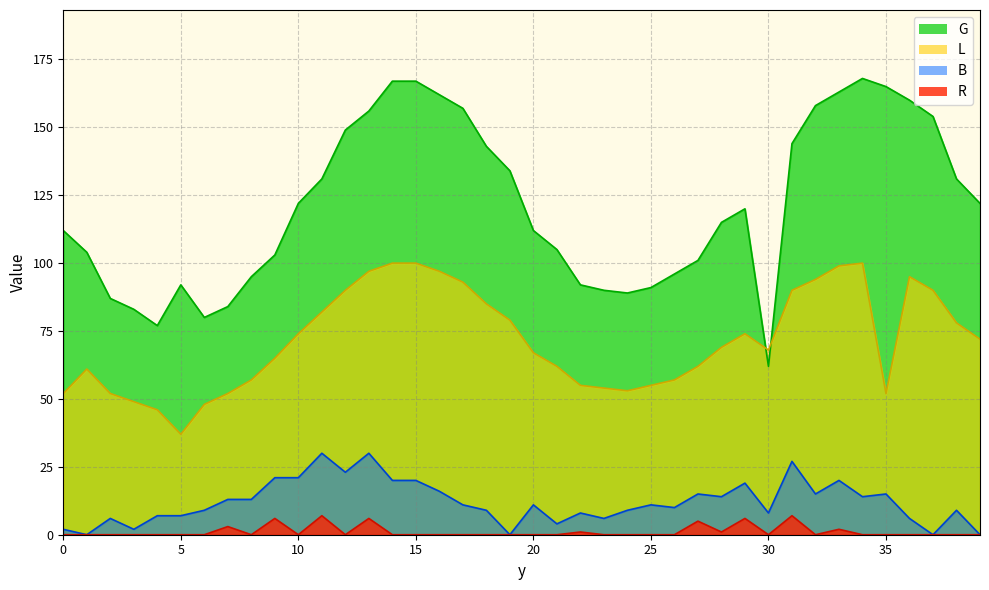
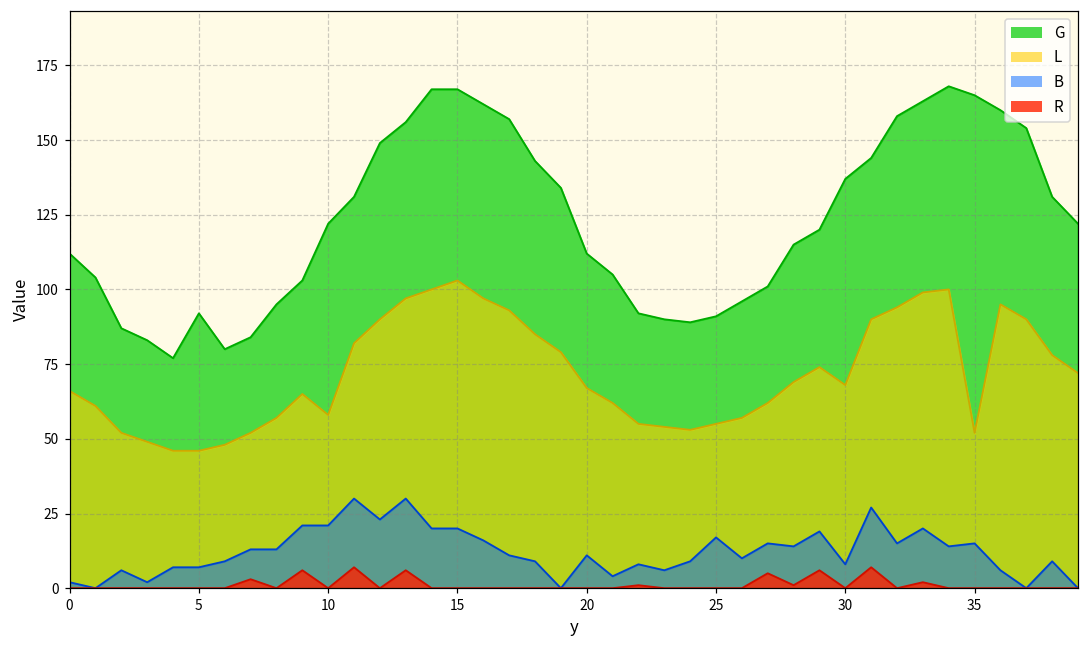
  {
    "G": {
      "0": 112,
      "5": 92,
      "10": 122,
      "15": 167,
      "20": 112,
      "25": 91,
-     "30": 62,
+     "30": 137,
      "35": 165
    },
    "L": {
-     "0": 52,
-     "5": 37,
-     "10": 74,
-     "15": 100,
+     "0": 66,
+     "5": 46,
+     "10": 58,
+     "15": 103,
      "20": 67,
      "25": 55,
      "30": 68,
      "35": 52
    },
    "B": {
      "0": 2,
      "5": 7,
      "10": 21,
      "15": 20,
      "20": 11,
-     "25": 11,
+     "25": 17,
      "30": 8,
      "35": 15
    },
    "R": {
      "0": 0,
      "5": 0,
      "10": 0,
      "15": 0,
      "20": 0,
      "25": 0,
      "30": 0,
      "35": 0
    }
  }
